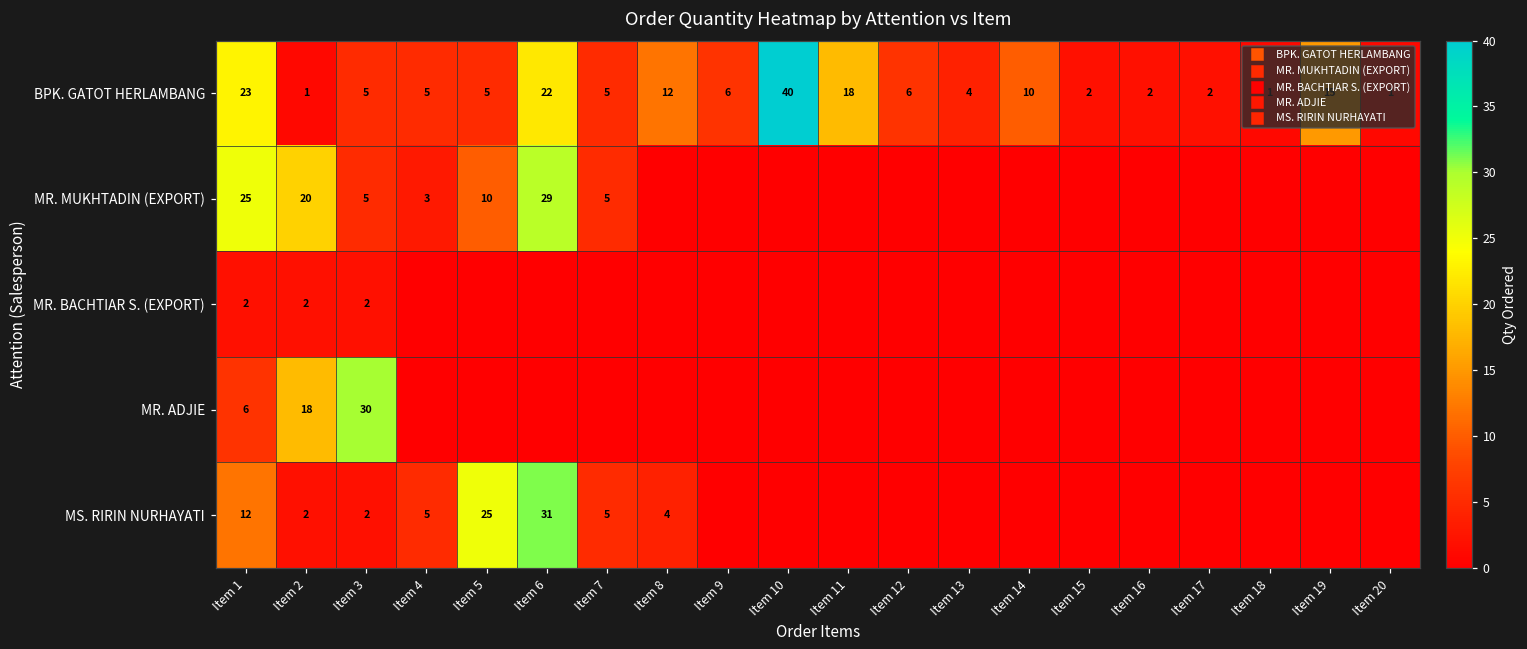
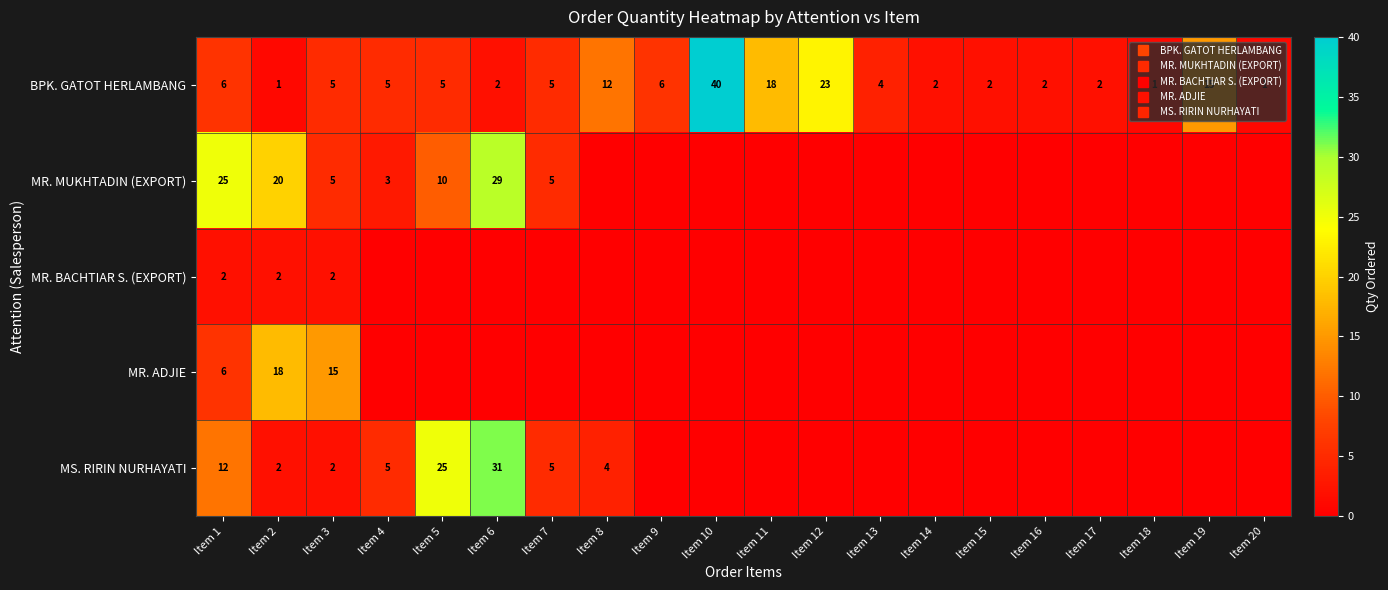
  {
    "BPK. GATOT HERLAMBANG": {
-     "Item 1": 23,
+     "Item 1": 6,
      "Item 2": 1,
      "Item 3": 5,
      "Item 4": 5,
      "Item 5": 5,
-     "Item 6": 22,
+     "Item 6": 2,
      "Item 7": 5,
      "Item 8": 12,
      "Item 9": 6,
      "Item 10": 40,
      "Item 11": 18,
-     "Item 12": 6,
+     "Item 12": 23,
      "Item 13": 4,
-     "Item 14": 10,
+     "Item 14": 2,
      "Item 15": 2,
      "Item 16": 2,
      "Item 17": 2
    },
    "MR. MUKHTADIN (EXPORT)": {
      "Item 1": 25,
      "Item 2": 20,
      "Item 3": 5,
      "Item 4": 3,
      "Item 5": 10,
      "Item 6": 29,
      "Item 7": 5
    },
    "MR. BACHTIAR S. (EXPORT)": {
      "Item 1": 2,
      "Item 2": 2,
      "Item 3": 2
    },
    "MR. ADJIE": {
      "Item 1": 6,
      "Item 2": 18,
-     "Item 3": 30
+     "Item 3": 15
    },
    "MS. RIRIN NURHAYATI": {
      "Item 1": 12,
      "Item 2": 2,
      "Item 3": 2,
      "Item 4": 5,
      "Item 5": 25,
      "Item 6": 31,
      "Item 7": 5,
      "Item 8": 4
    }
  }
